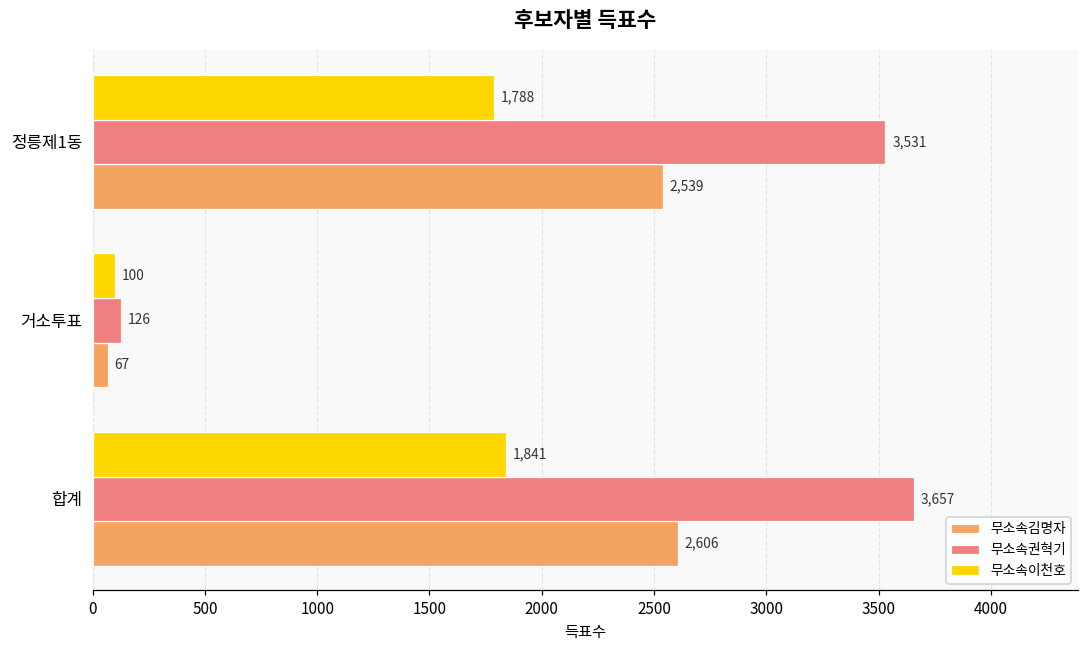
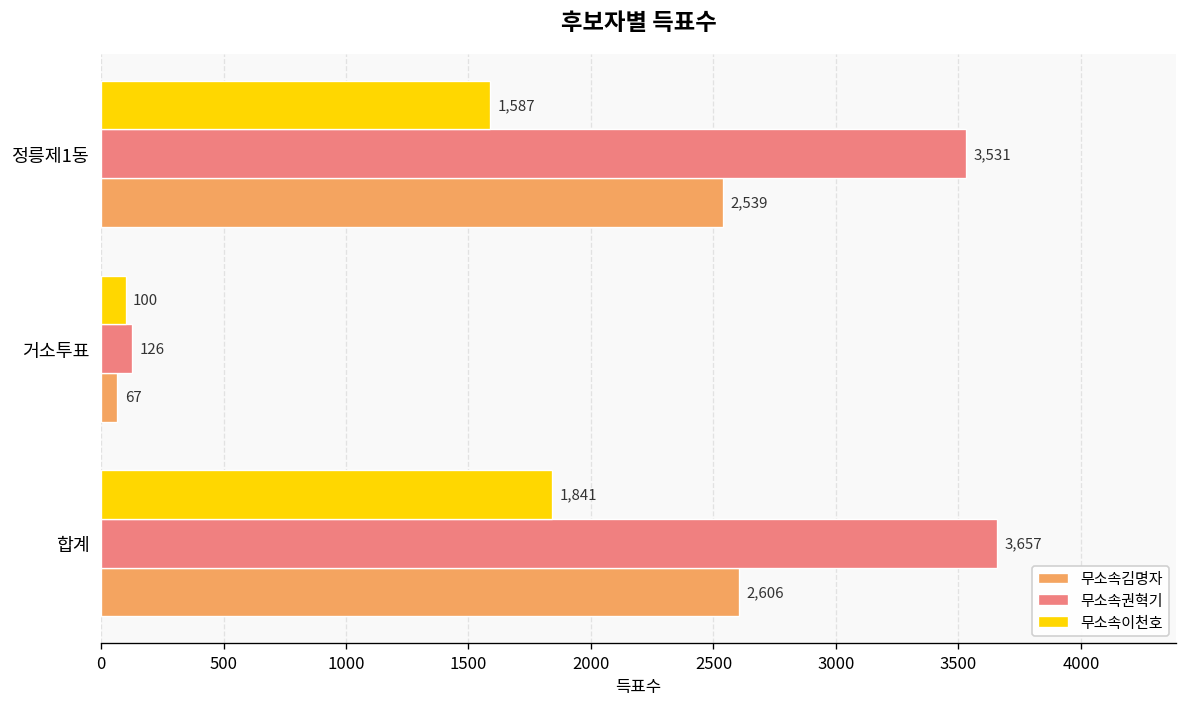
  {
    "무소속이천호": {
-     "정릉제1동": "1,788",
+     "정릉제1동": "1,587",
      "거소투표": "100",
      "합계": "1,841"
    }
  }
